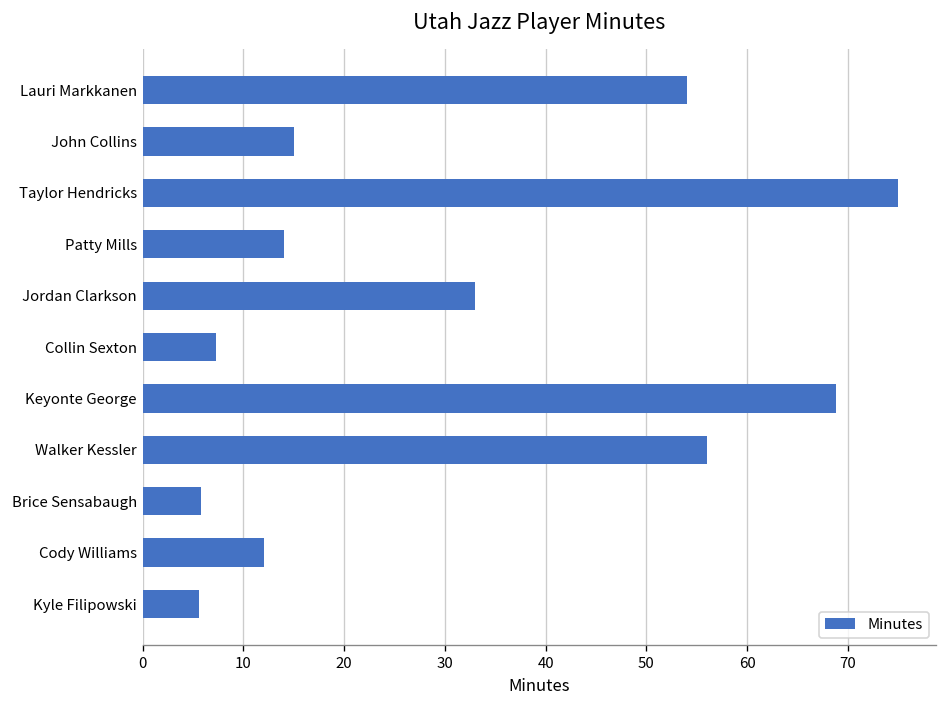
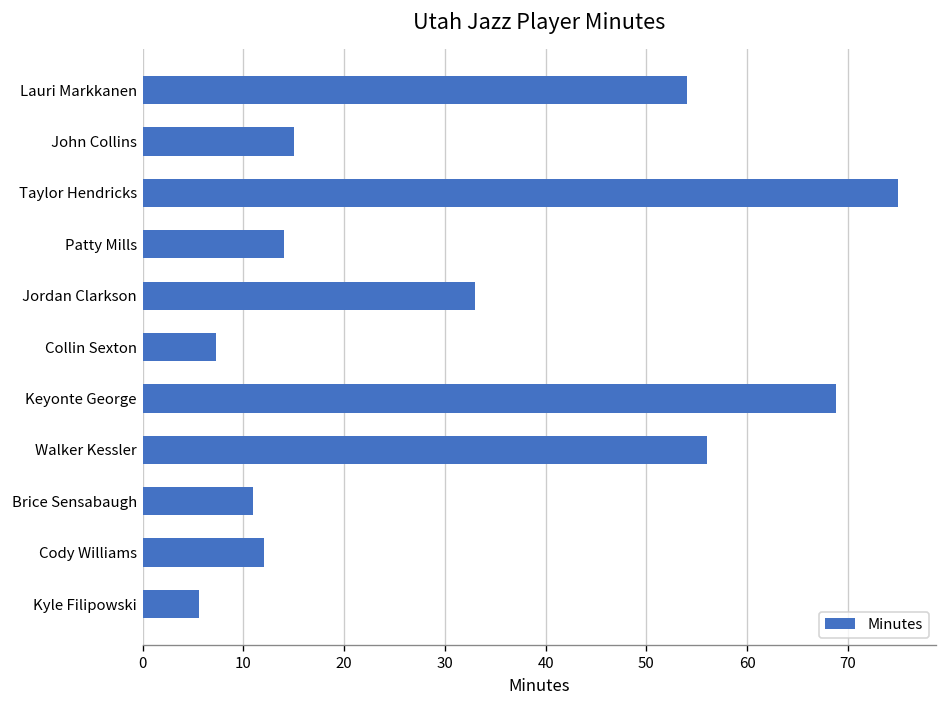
  {
    "Lauri Markkanen": 54,
    "John Collins": 15,
    "Taylor Hendricks": 75,
    "Patty Mills": 14,
    "Jordan Clarkson": 33,
    "Collin Sexton": 7,
    "Keyonte George": 69,
    "Walker Kessler": 56,
-   "Brice Sensabaugh": 6,
+   "Brice Sensabaugh": 11,
    "Cody Williams": 12,
    "Kyle Filipowski": 6
  }
